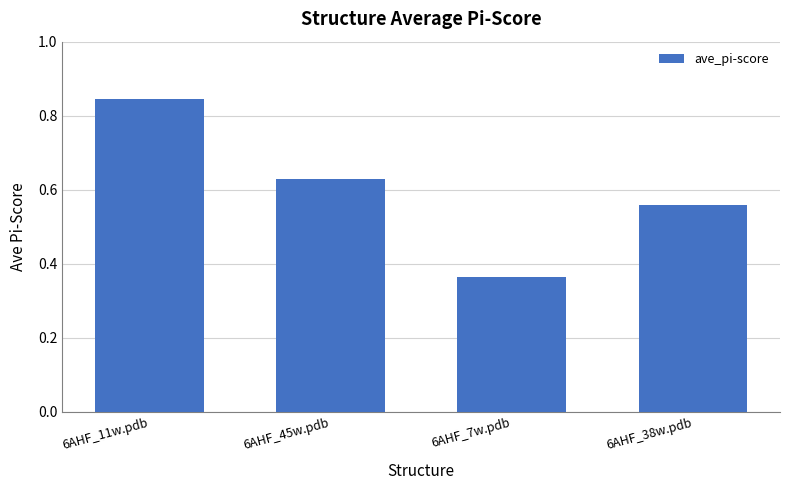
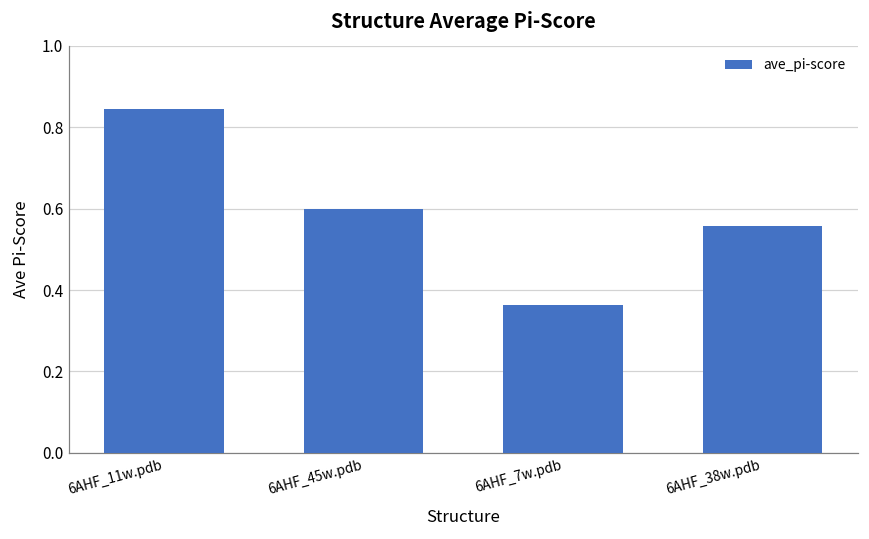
  {
    "6AHF_11w.pdb": 0.85,
-   "6AHF_45w.pdb": 0.63,
+   "6AHF_45w.pdb": 0.60,
    "6AHF_7w.pdb": 0.36,
    "6AHF_38w.pdb": 0.56
  }
